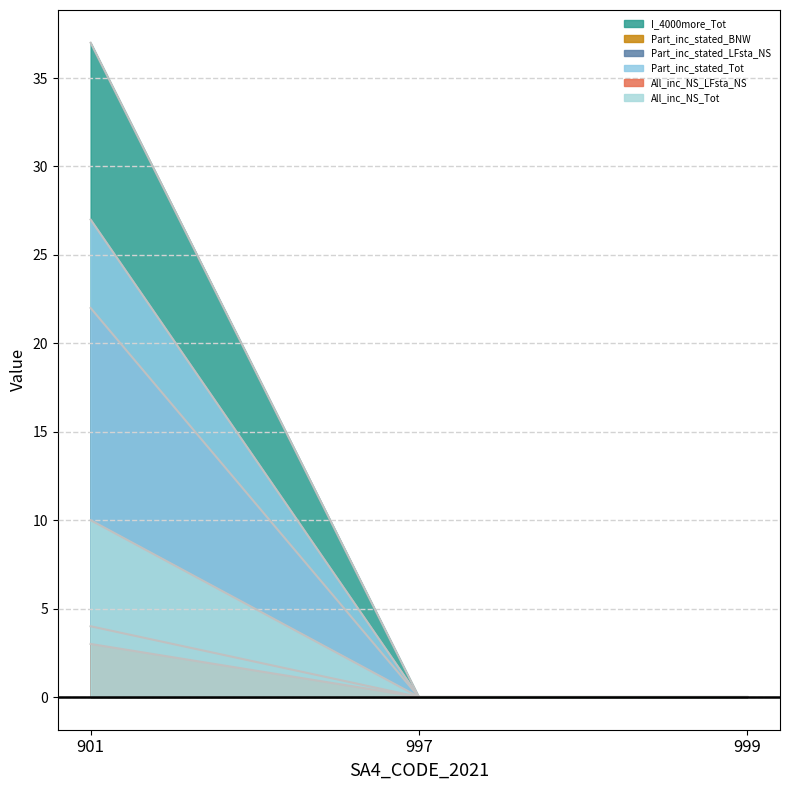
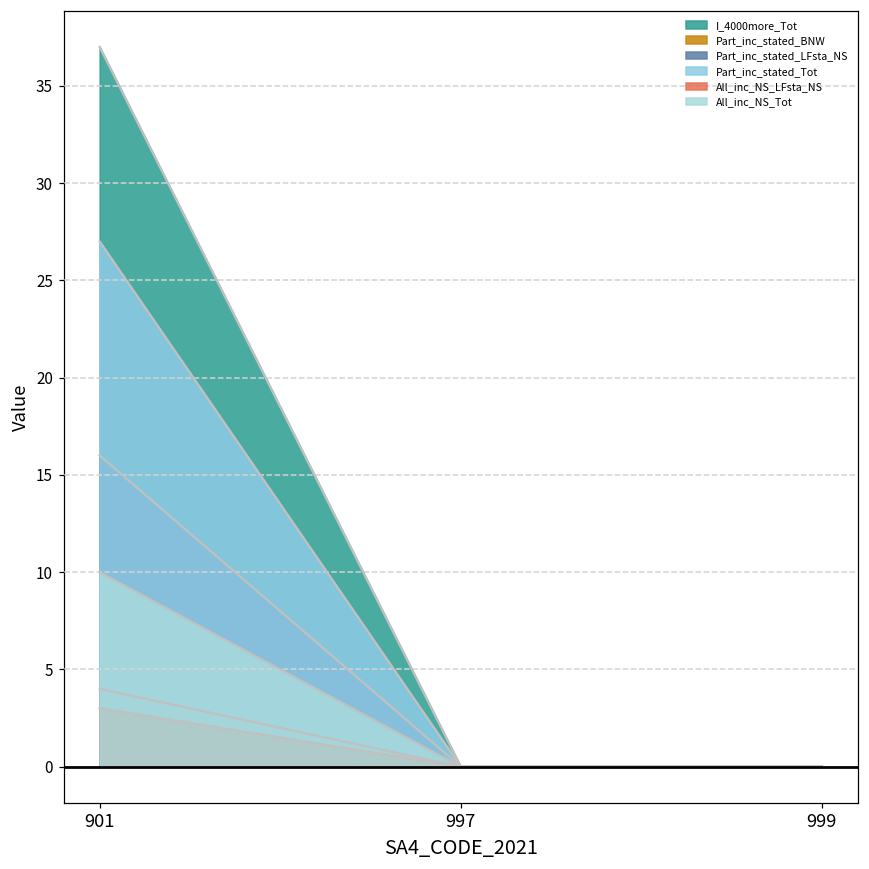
  {
    "I_4000more_Tot": {
      "901": 37
    },
    "Part_inc_stated_LFsta_NS": {
-     "901": 22
+     "901": 16
    },
    "All_inc_NS_LFsta_NS": {
      "901": 3
    }
  }
